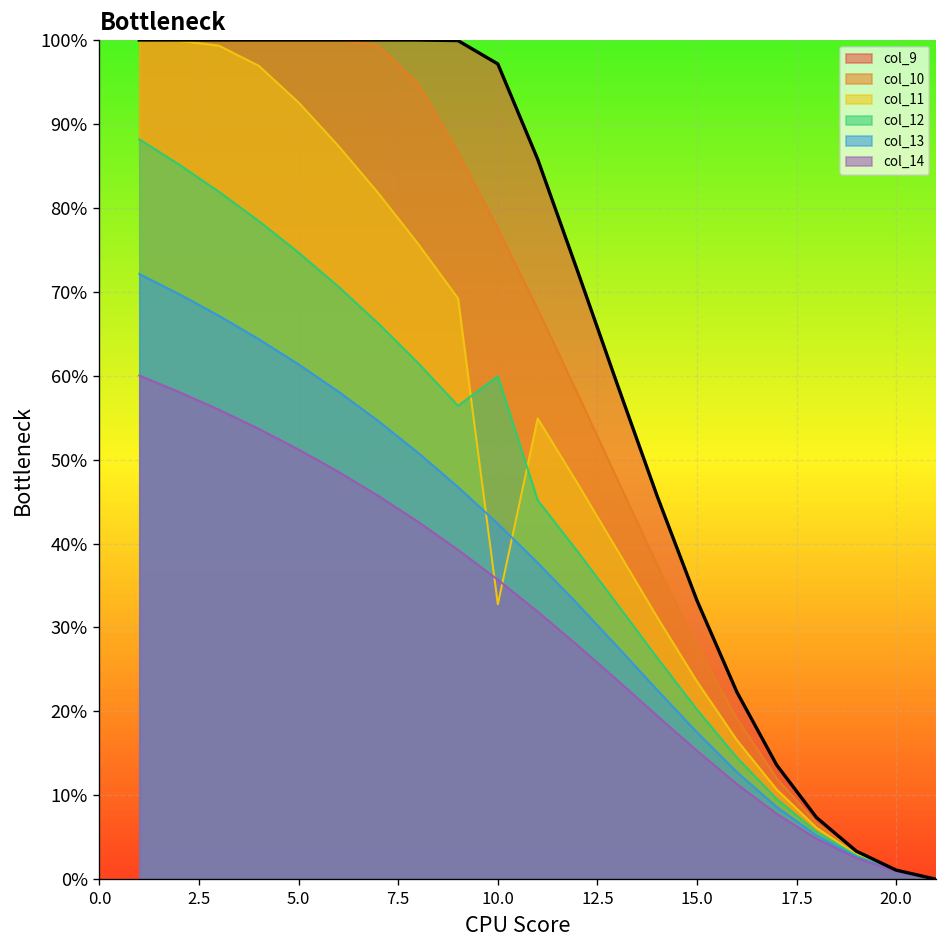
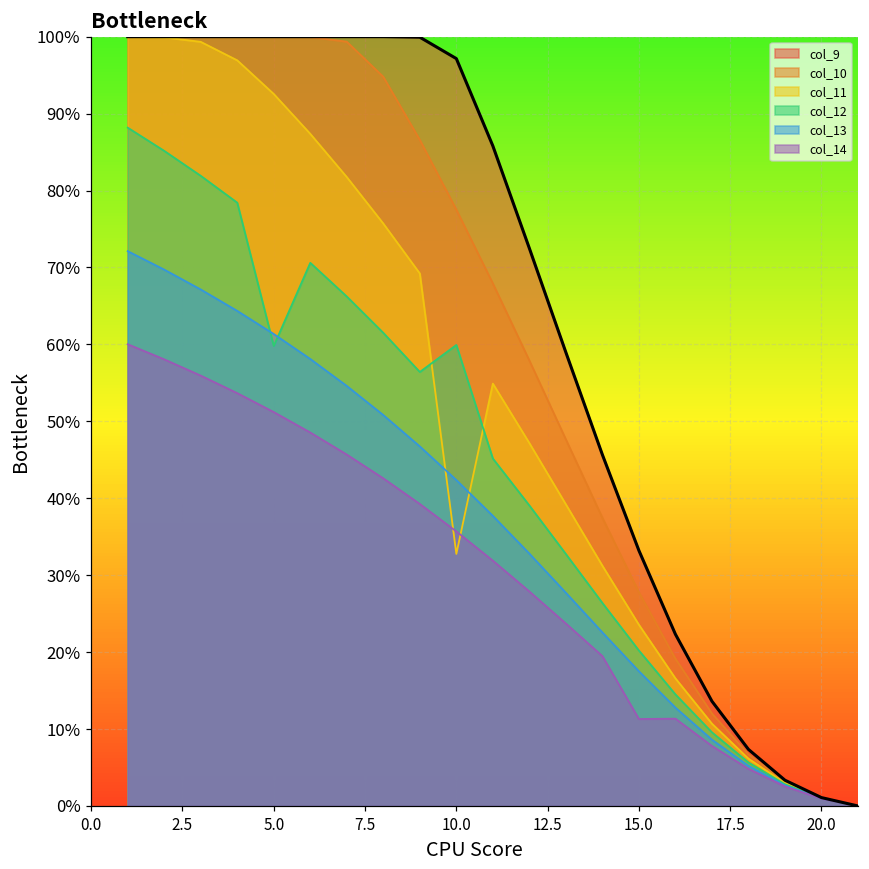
  {
    "col_11": {
      "5.0": "93%",
      "10.0": "33%",
      "15.0": "24%"
    },
    "col_12": {
-     "5.0": "75%",
+     "5.0": "60%",
      "10.0": "60%",
      "15.0": "20%"
    },
    "col_13": {
      "5.0": "61%",
      "10.0": "42%",
      "15.0": "18%"
    },
    "col_14": {
      "5.0": "51%",
      "10.0": "36%",
-     "15.0": "15%"
+     "15.0": "11%"
    }
  }
